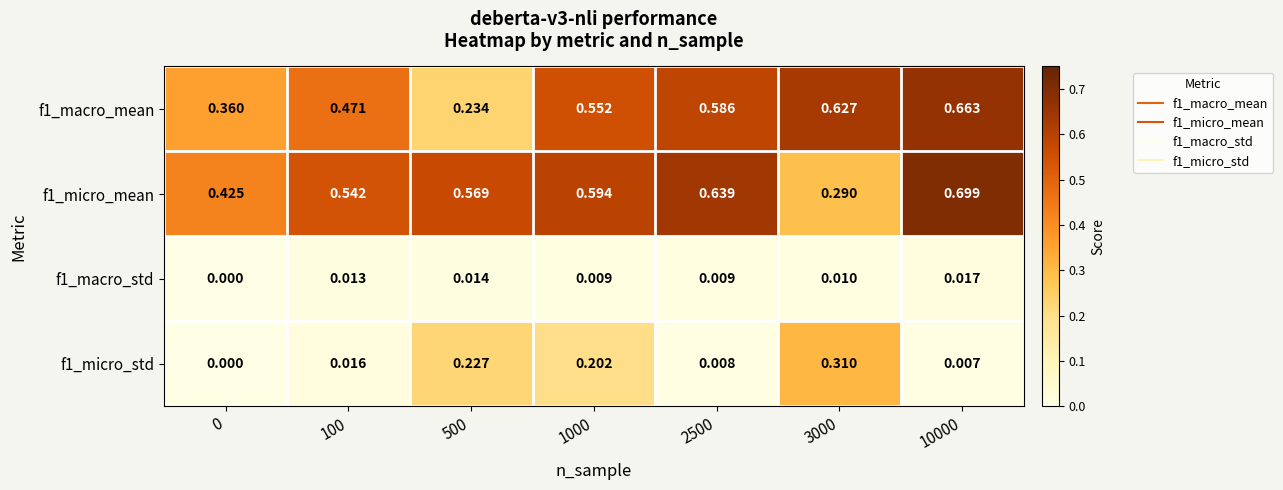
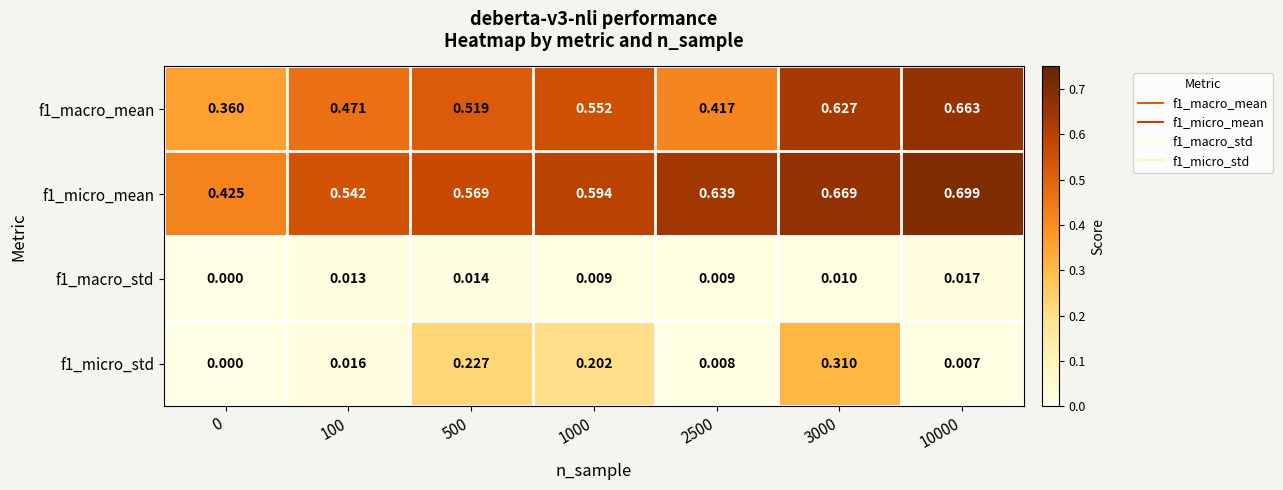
  {
    "f1_macro_mean": {
      "0": 0.360,
      "100": 0.471,
-     "500": 0.234,
+     "500": 0.519,
      "1000": 0.552,
-     "2500": 0.586,
+     "2500": 0.417,
      "3000": 0.627,
      "10000": 0.663
    },
    "f1_micro_mean": {
      "0": 0.425,
      "100": 0.542,
      "500": 0.569,
      "1000": 0.594,
      "2500": 0.639,
-     "3000": 0.290,
+     "3000": 0.669,
      "10000": 0.699
    },
    "f1_macro_std": {
      "0": 0.000,
      "100": 0.013,
      "500": 0.014,
      "1000": 0.009,
      "2500": 0.009,
      "3000": 0.010,
      "10000": 0.017
    },
    "f1_micro_std": {
      "0": 0.000,
      "100": 0.016,
      "500": 0.227,
      "1000": 0.202,
      "2500": 0.008,
      "3000": 0.310,
      "10000": 0.007
    }
  }
